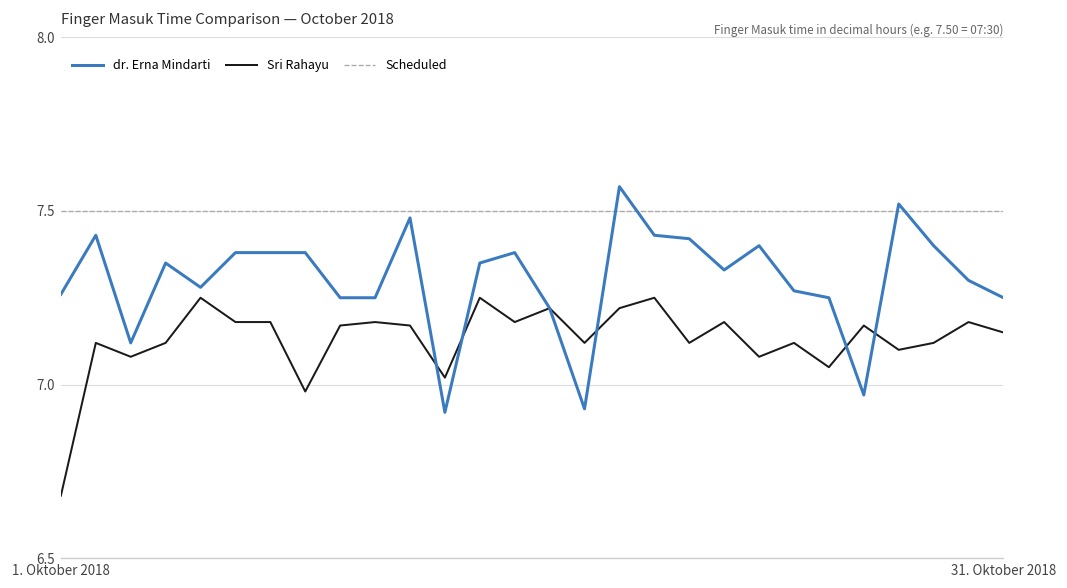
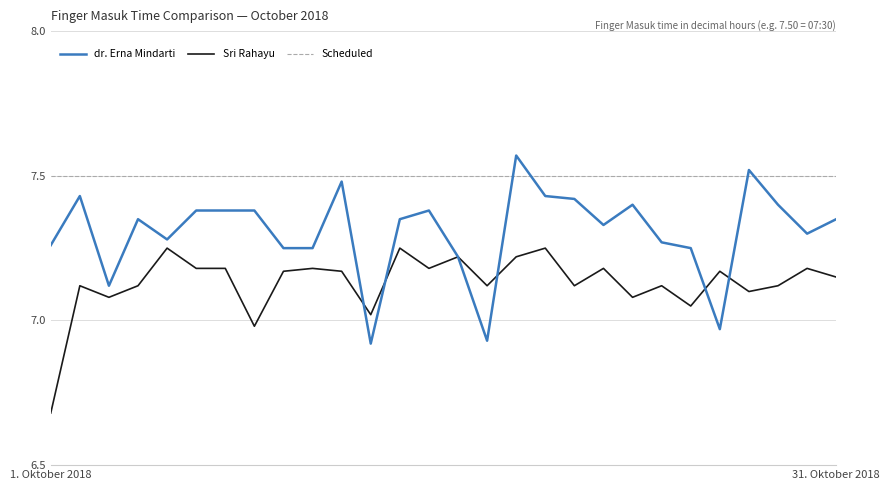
  {
    "dr. Erna Mindarti": {
      "1. Oktober 2018": 7.26,
-     "31. Oktober 2018": 7.25
+     "31. Oktober 2018": 7.35
    },
    "Sri Rahayu": {
      "1. Oktober 2018": 6.68,
      "31. Oktober 2018": 7.15
    },
    "Scheduled": {
      "1. Oktober 2018": 7.50,
      "31. Oktober 2018": 7.50
    }
  }
